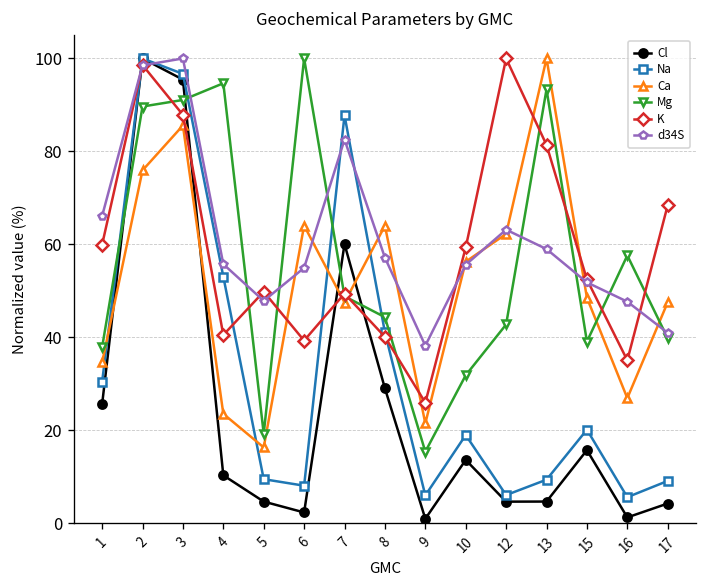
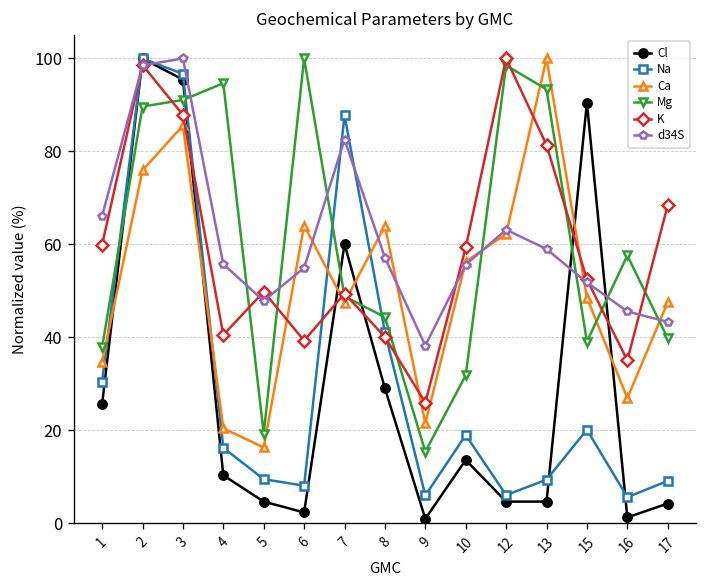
  {
    "Cl": {
      "1": 26,
      "3": 95,
      "4": 10,
      "5": 5,
      "6": 2,
      "7": 60,
      "8": 29,
      "9": 1,
      "10": 14,
      "12": 5,
      "13": 5,
-     "15": 16,
+     "15": 90,
      "16": 1,
      "17": 4
    },
    "Na": {
      "1": 30,
      "3": 97,
-     "4": 53,
+     "4": 16,
      "5": 9,
      "6": 8,
      "7": 88,
      "8": 41,
      "9": 6,
      "10": 19,
      "12": 6,
      "13": 9,
      "15": 20,
      "16": 6,
      "17": 9
    },
    "Ca": {
      "1": 35,
      "2": 76,
      "3": 86,
-     "4": 24,
+     "4": 20,
      "5": 16,
      "6": 64,
      "7": 47,
      "8": 64,
      "9": 21,
      "12": 62,
      "13": 100,
      "15": 48,
      "16": 27,
      "17": 48
    },
    "Mg": {
      "1": 38,
      "2": 90,
      "3": 91,
      "4": 95,
      "5": 19,
      "6": 100,
      "8": 44,
      "9": 15,
      "10": 32,
-     "12": 43,
+     "12": 99,
      "13": 93,
      "15": 39,
      "16": 58,
      "17": 40
    },
    "K": {
      "1": 60,
      "3": 88,
      "4": 40,
      "5": 50,
      "6": 39,
      "8": 40,
      "9": 26,
      "10": 59,
      "12": 100,
      "13": 81,
      "16": 35,
      "17": 68
    },
    "d34S": {
      "1": 66,
      "3": 100,
      "4": 56,
      "5": 48,
      "6": 55,
      "7": 83,
      "8": 57,
      "9": 38,
      "12": 63,
      "13": 59,
-     "16": 48,
-     "17": 41
+     "16": 46,
+     "17": 43
    }
  }
